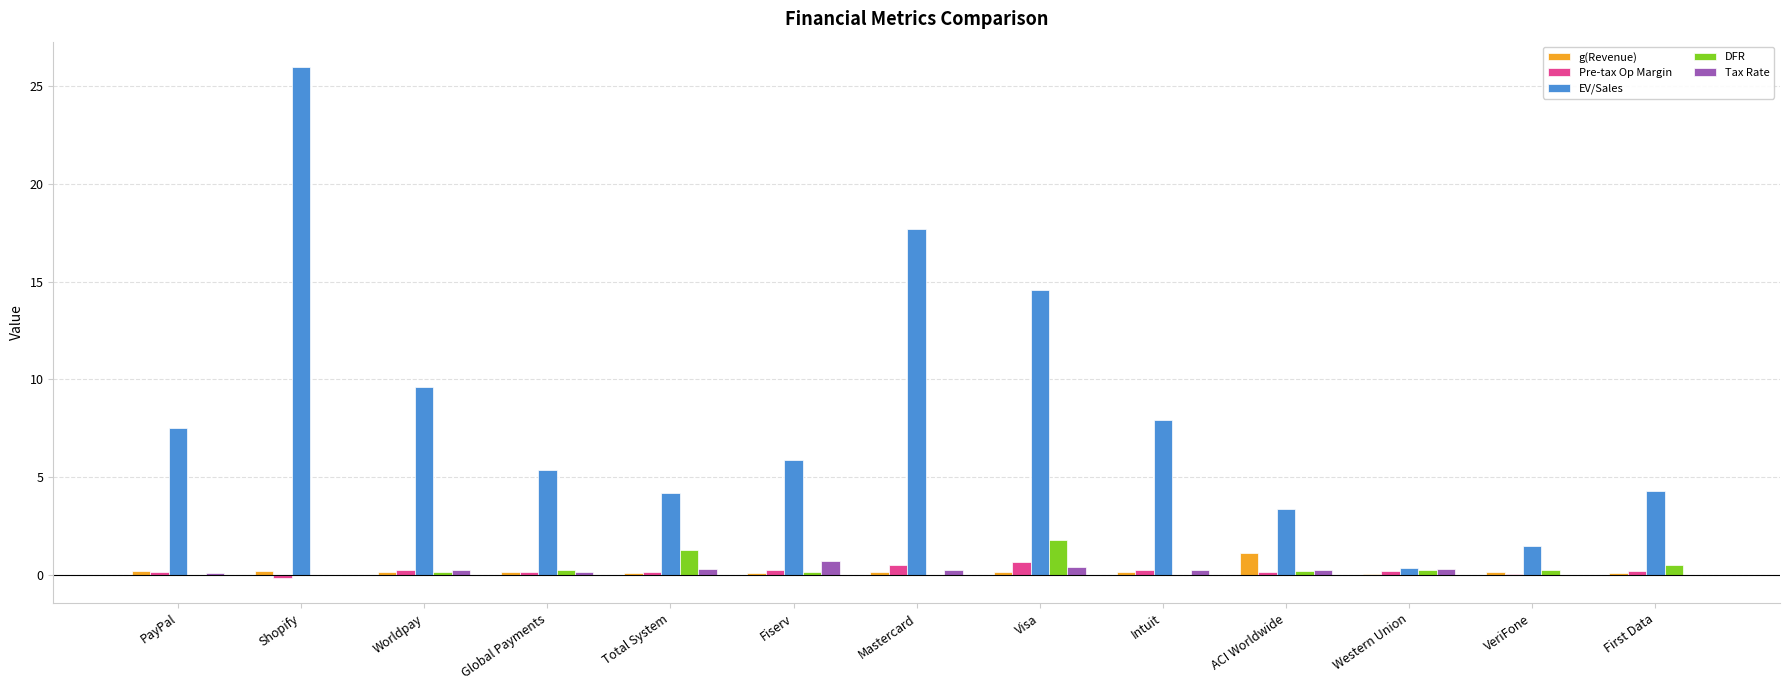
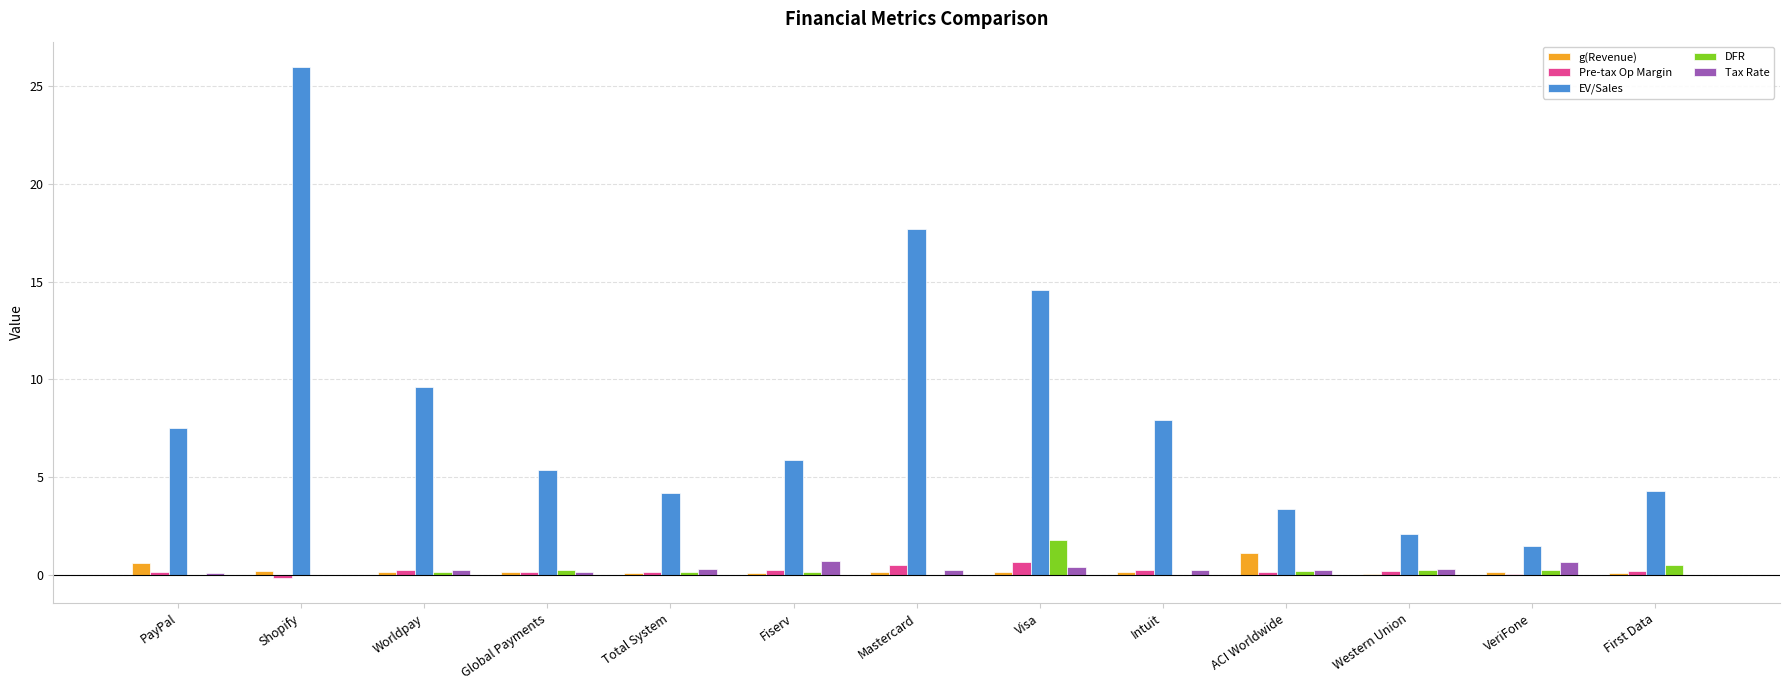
  {
    "g(Revenue)": {
-     "PayPal": 0.2,
+     "PayPal": 0.6,
      "Shopify": 0.2,
      "Worldpay": 0.2,
      "Global Payments": 0.2,
      "Mastercard": 0.2,
      "Visa": 0.2,
      "Intuit": 0.2,
      "ACI Worldwide": 1.1,
      "VeriFone": 0.2
    },
    "Pre-tax Op Margin": {
      "PayPal": 0.1,
      "Worldpay": 0.3,
      "Global Payments": 0.2,
      "Total System": 0.2,
      "Fiserv": 0.3,
      "Mastercard": 0.5,
      "Visa": 0.7,
      "Intuit": 0.3,
      "ACI Worldwide": 0.1,
      "Western Union": 0.2,
      "First Data": 0.2
    },
    "EV/Sales": {
      "PayPal": 7.5,
      "Shopify": 25.9,
      "Worldpay": 9.6,
      "Global Payments": 5.4,
      "Total System": 4.2,
      "Fiserv": 5.9,
      "Mastercard": 17.7,
      "Visa": 14.6,
      "Intuit": 7.9,
      "ACI Worldwide": 3.4,
-     "Western Union": 0.4,
+     "Western Union": 2.1,
      "VeriFone": 1.5,
      "First Data": 4.3
    },
    "DFR": {
      "PayPal": 0.0,
      "Shopify": 0.0,
      "Worldpay": 0.2,
      "Global Payments": 0.2,
-     "Total System": 1.3,
+     "Total System": 0.2,
      "Fiserv": 0.2,
      "Visa": 1.8,
      "ACI Worldwide": 0.2,
      "Western Union": 0.3,
      "VeriFone": 0.3,
      "First Data": 0.5
    },
    "Tax Rate": {
      "PayPal": 0.1,
      "Shopify": 0.0,
      "Worldpay": 0.3,
      "Global Payments": 0.2,
      "Total System": 0.3,
      "Fiserv": 0.8,
      "Mastercard": 0.3,
      "Visa": 0.4,
      "Intuit": 0.3,
      "ACI Worldwide": 0.3,
      "Western Union": 0.3,
-     "VeriFone": 0.0,
+     "VeriFone": 0.7,
      "First Data": 0.0
    }
  }
